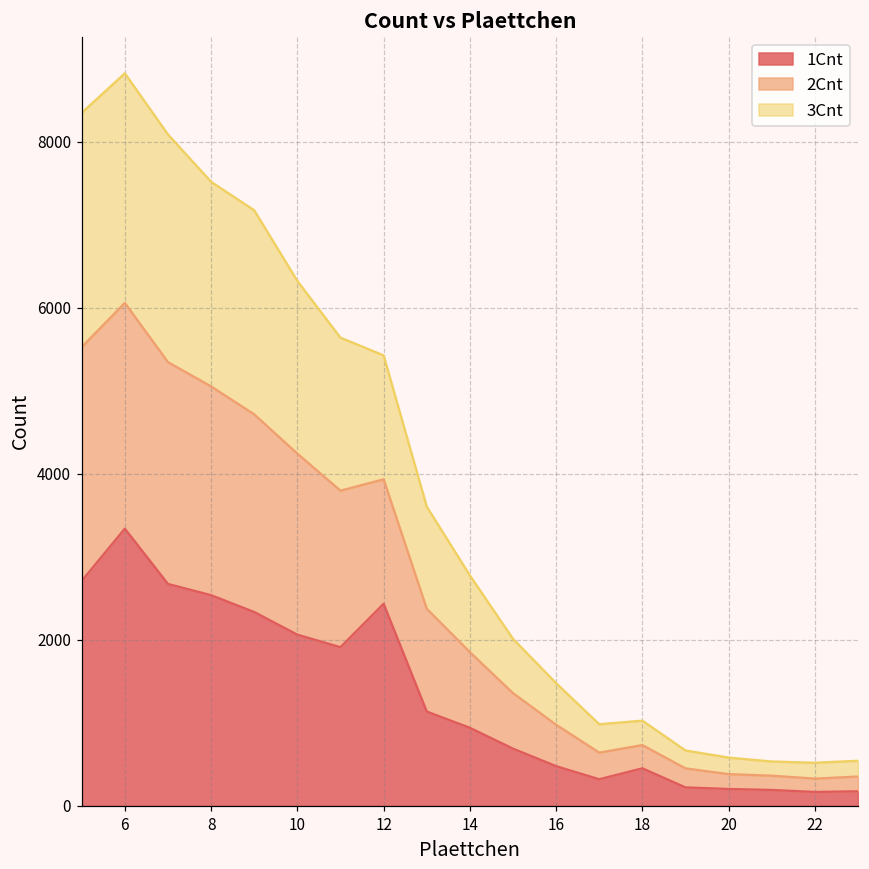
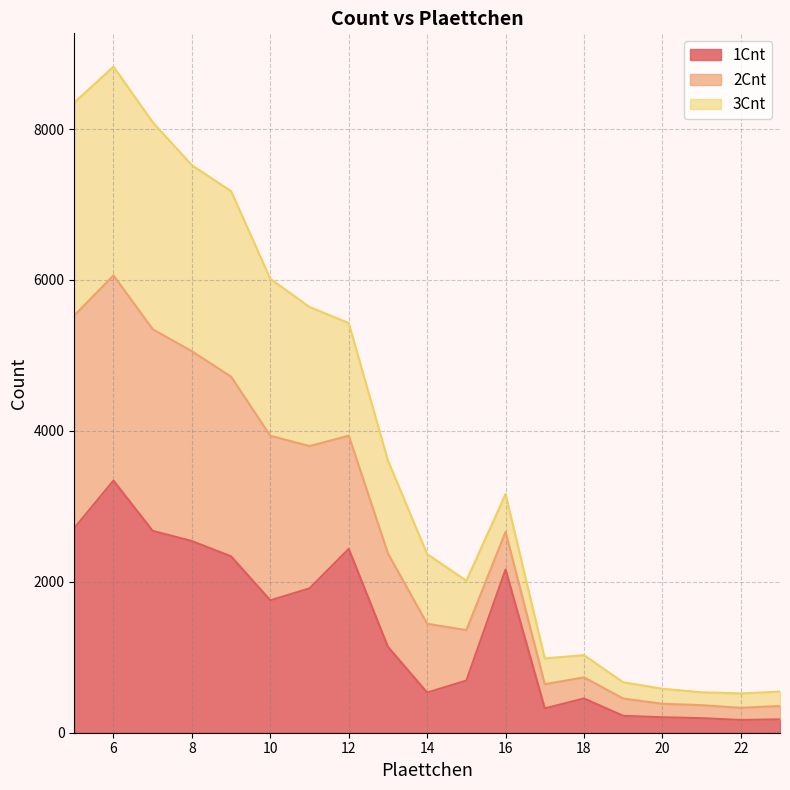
  {
    "1Cnt": {
      "6": 3300,
      "8": 2500,
-     "10": 2100,
+     "10": 1800,
      "12": 2400,
-     "14": 900,
-     "16": 500,
+     "14": 500,
+     "16": 2200,
      "18": 500,
      "20": 200,
      "22": 200
    }
  }
